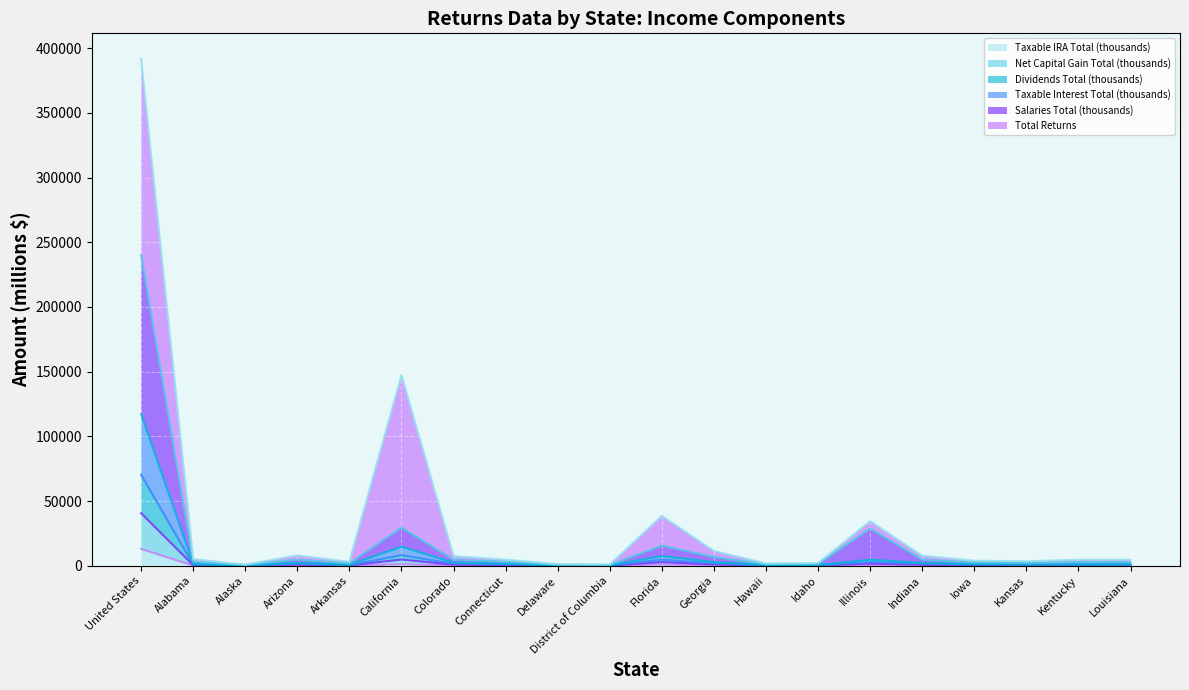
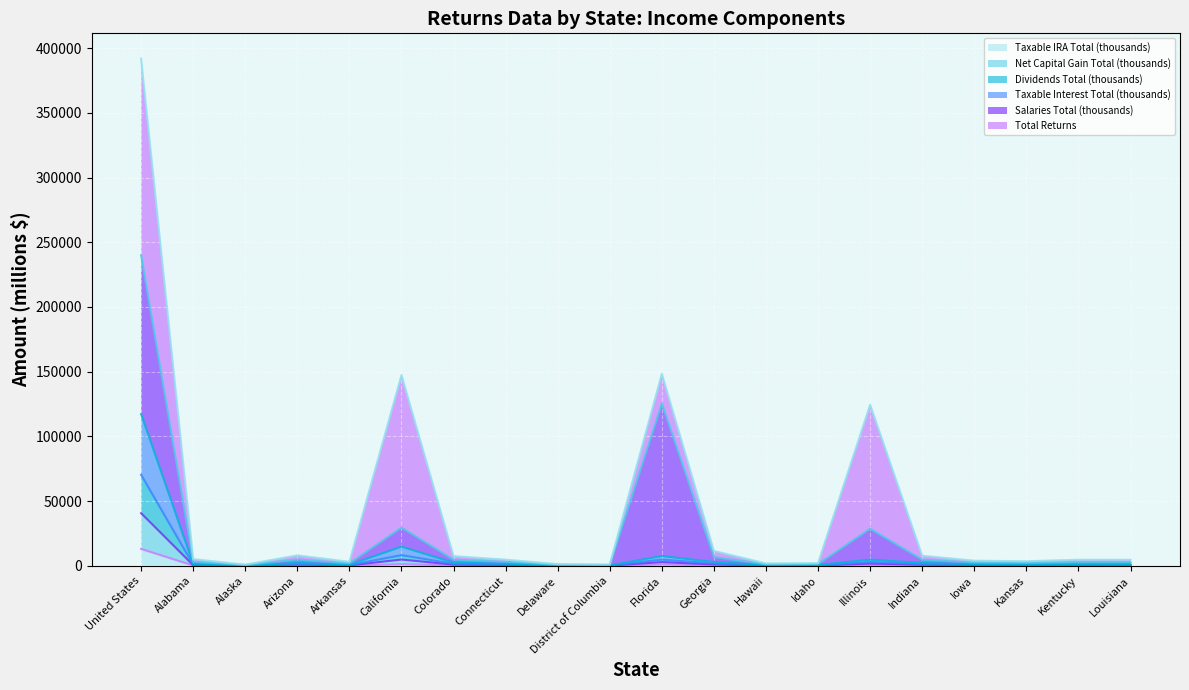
  {
    "Taxable IRA Total (thousands)": {
      "United States": 13000,
      "California": 1000
    },
    "Net Capital Gain Total (thousands)": {
      "United States": 28000,
      "California": 4000
    },
    "Dividends Total (thousands)": {
      "United States": 30000,
      "California": 3000
    },
    "Taxable Interest Total (thousands)": {
      "United States": 47000,
      "California": 7000,
      "Florida": 3000
    },
    "Salaries Total (thousands)": {
      "United States": 123000,
      "Arizona": 3000,
      "California": 15000,
      "Colorado": 2000,
-     "Florida": 8000,
+     "Florida": 118000,
      "Georgia": 4000,
      "Illinois": 24000,
      "Indiana": 3000
    },
    "Total Returns": {
      "United States": 152000,
      "Alabama": 2000,
      "Arizona": 3000,
      "California": 118000,
      "Colorado": 3000,
      "Florida": 23000,
      "Georgia": 5000,
-     "Illinois": 6000,
+     "Illinois": 96000,
      "Indiana": 3000
    }
  }
